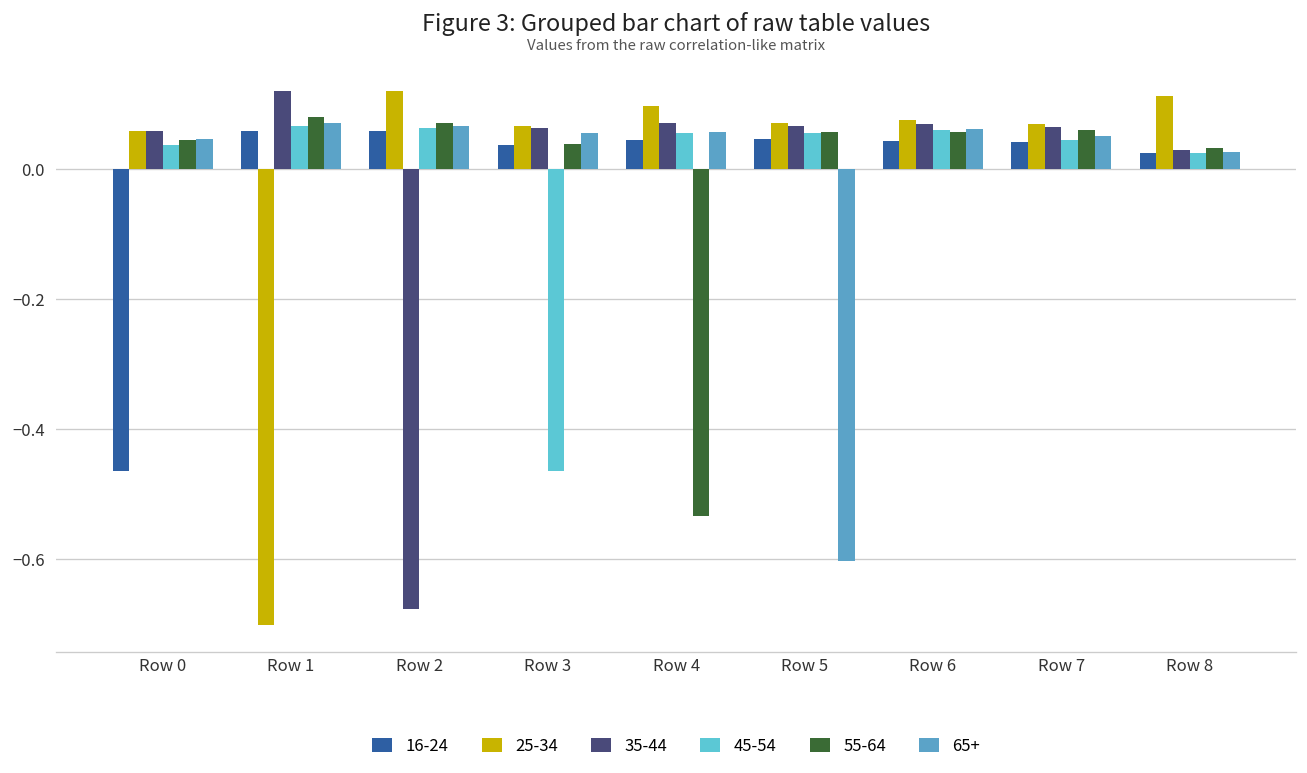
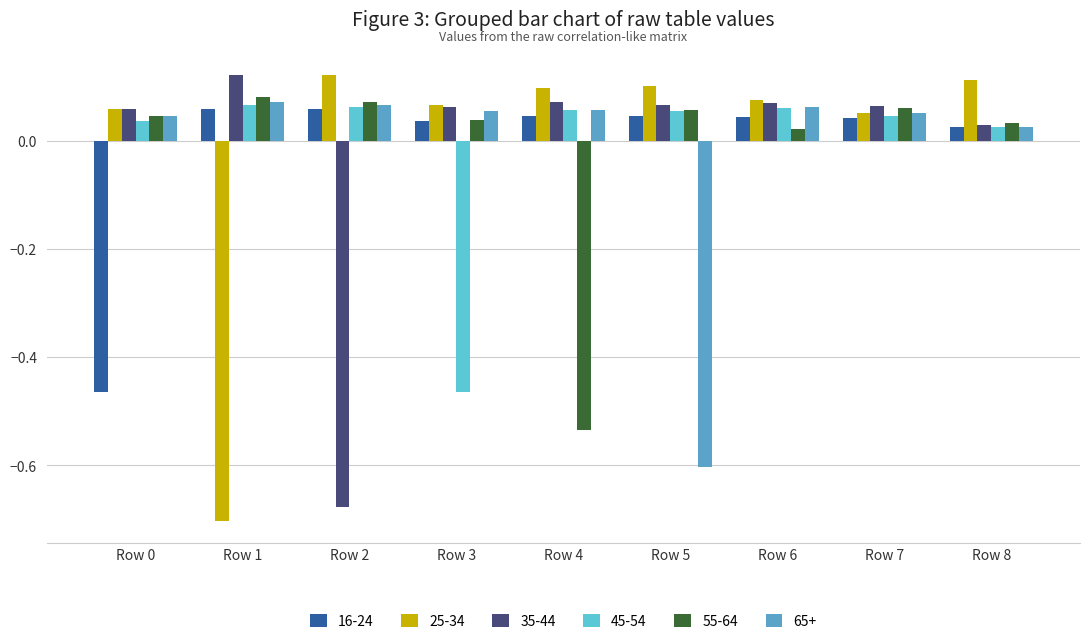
  {
    "25-34": {
      "Row 0": 0.06,
      "Row 1": -0.70,
      "Row 2": 0.12,
      "Row 3": 0.07,
      "Row 4": 0.10,
-     "Row 5": 0.07,
+     "Row 5": 0.10,
      "Row 6": 0.08,
-     "Row 7": 0.07,
+     "Row 7": 0.05,
      "Row 8": 0.11
    },
    "55-64": {
      "Row 0": 0.05,
      "Row 1": 0.08,
      "Row 2": 0.07,
      "Row 3": 0.04,
      "Row 4": -0.53,
      "Row 5": 0.06,
-     "Row 6": 0.06,
+     "Row 6": 0.02,
      "Row 7": 0.06,
      "Row 8": 0.03
    }
  }
